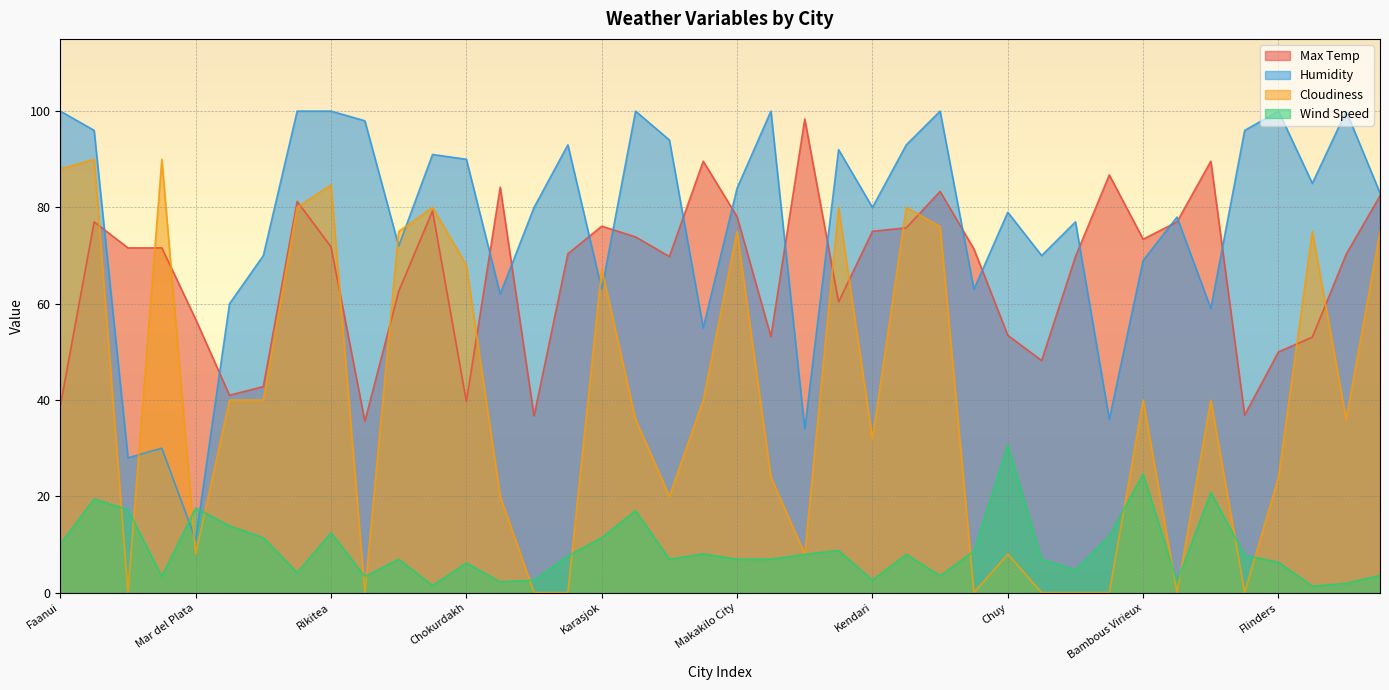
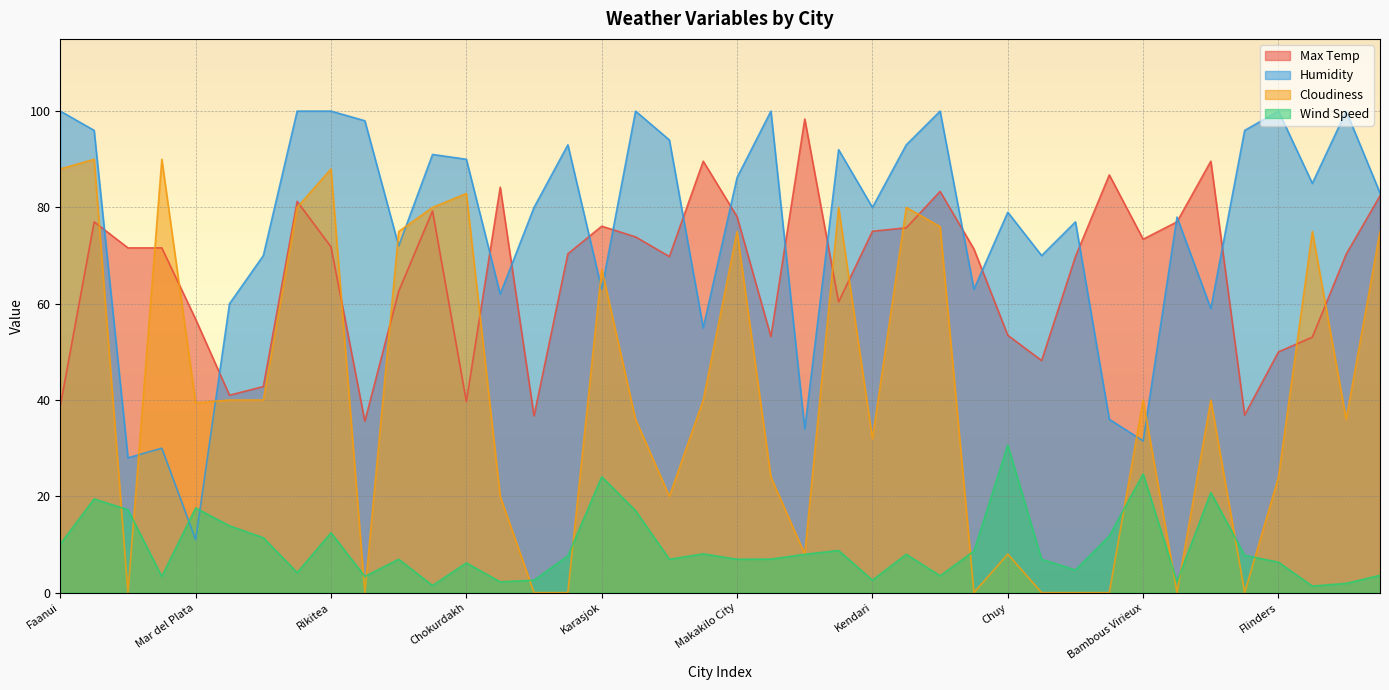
  {
    "Max Temp": {
      "Faanui": 39,
      "Mar del Plata": 57,
      "Rikitea": 72,
      "Chokurdakh": 40,
      "Karasjok": 76,
      "Makakilo City": 78,
      "Kendari": 75,
      "Chuy": 53,
      "Bambous Virieux": 73,
      "Flinders": 50
    },
    "Humidity": {
      "Faanui": 100,
      "Mar del Plata": 11,
      "Rikitea": 100,
      "Chokurdakh": 90,
      "Karasjok": 63,
-     "Makakilo City": 84,
+     "Makakilo City": 86,
      "Kendari": 80,
      "Chuy": 79,
-     "Bambous Virieux": 69
+     "Bambous Virieux": 32
    },
    "Cloudiness": {
      "Faanui": 88,
-     "Mar del Plata": 8,
-     "Rikitea": 85,
-     "Chokurdakh": 68,
+     "Mar del Plata": 39,
+     "Rikitea": 88,
+     "Chokurdakh": 83,
      "Karasjok": 67,
      "Makakilo City": 75,
      "Kendari": 32,
      "Chuy": 8,
      "Bambous Virieux": 40,
      "Flinders": 24
    },
    "Wind Speed": {
      "Faanui": 10,
      "Mar del Plata": 18,
      "Rikitea": 12,
      "Chokurdakh": 6,
-     "Karasjok": 11,
+     "Karasjok": 24,
      "Makakilo City": 7,
      "Kendari": 3,
      "Chuy": 31,
      "Bambous Virieux": 25,
      "Flinders": 6
    }
  }
